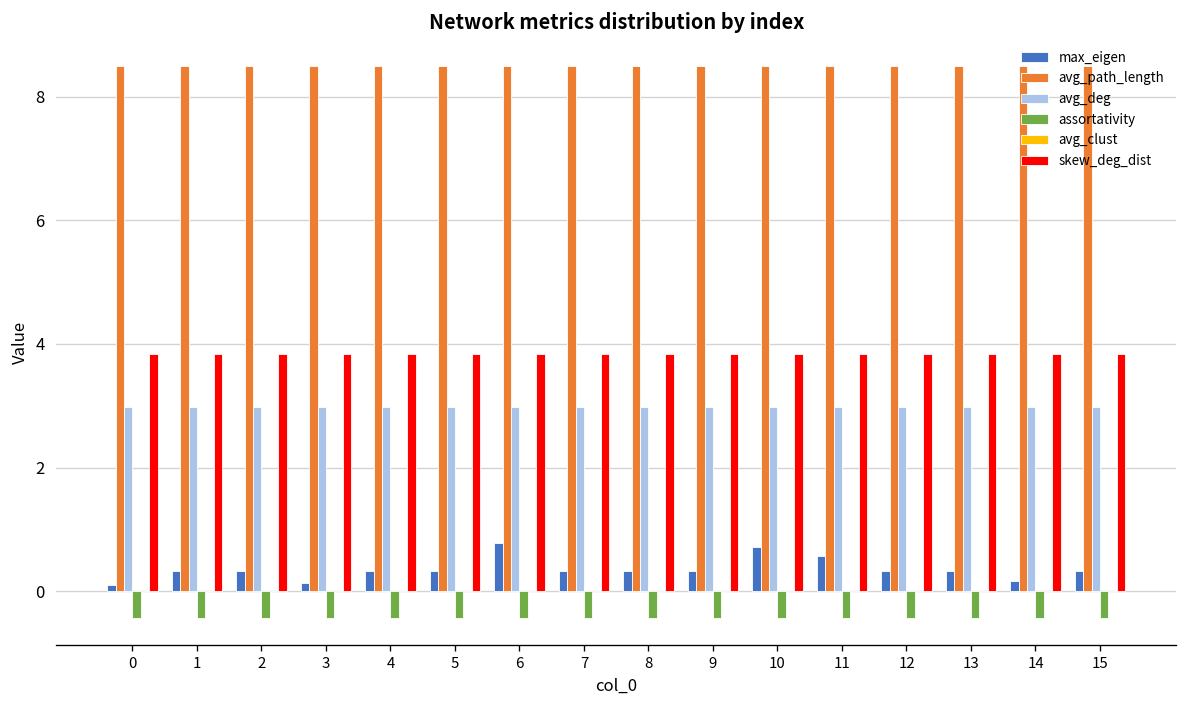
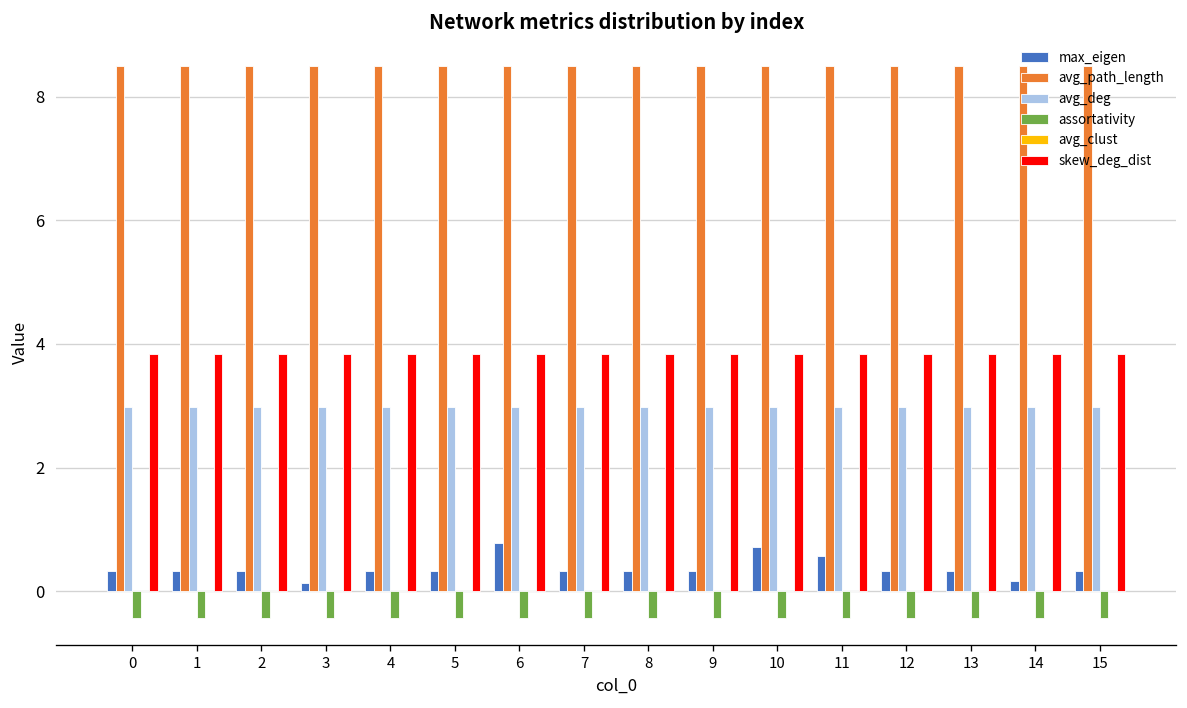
  {
    "max_eigen": {
-     "0": 0.1,
+     "0": 0.3,
      "1": 0.3,
      "2": 0.3,
      "3": 0.1,
      "4": 0.3,
      "5": 0.3,
      "6": 0.8,
      "7": 0.3,
      "8": 0.3,
      "9": 0.3,
      "10": 0.7,
      "11": 0.6,
      "12": 0.3,
      "13": 0.3,
      "14": 0.2,
      "15": 0.3
    },
    "avg_path_length": {
      "0": 8.5,
      "1": 8.5,
      "2": 8.5,
      "3": 8.5,
      "4": 8.5,
      "5": 8.5,
      "6": 8.5,
      "7": 8.5,
      "8": 8.5,
      "9": 8.5,
      "10": 8.5,
      "11": 8.5,
      "12": 8.5,
      "13": 8.5,
      "14": 8.5,
      "15": 8.5
    },
    "avg_deg": {
      "0": 3.0,
      "1": 3.0,
      "2": 3.0,
      "3": 3.0,
      "4": 3.0,
      "5": 3.0,
      "6": 3.0,
      "7": 3.0,
      "8": 3.0,
      "9": 3.0,
      "10": 3.0,
      "11": 3.0,
      "12": 3.0,
      "13": 3.0,
      "14": 3.0,
      "15": 3.0
    },
    "assortativity": {
      "0": -0.4,
      "1": -0.4,
      "2": -0.4,
      "3": -0.4,
      "4": -0.4,
      "5": -0.4,
      "6": -0.4,
      "7": -0.4,
      "8": -0.4,
      "9": -0.4,
      "10": -0.4,
      "11": -0.4,
      "12": -0.4,
      "13": -0.4,
      "14": -0.4,
      "15": -0.4
    },
    "avg_clust": {
      "0": 0.0,
      "1": 0.0,
      "2": 0.0,
      "3": 0.0,
      "4": 0.0,
      "5": 0.0,
      "6": 0.0,
      "7": 0.0,
      "8": 0.0,
      "9": 0.0,
      "10": 0.0,
      "11": 0.0,
      "12": 0.0,
      "13": 0.0,
      "14": 0.0,
      "15": 0.0
    },
    "skew_deg_dist": {
      "0": 3.8,
      "1": 3.8,
      "2": 3.8,
      "3": 3.8,
      "4": 3.8,
      "5": 3.8,
      "6": 3.8,
      "7": 3.8,
      "8": 3.8,
      "9": 3.8,
      "10": 3.8,
      "11": 3.8,
      "12": 3.8,
      "13": 3.8,
      "14": 3.8,
      "15": 3.8
    }
  }
